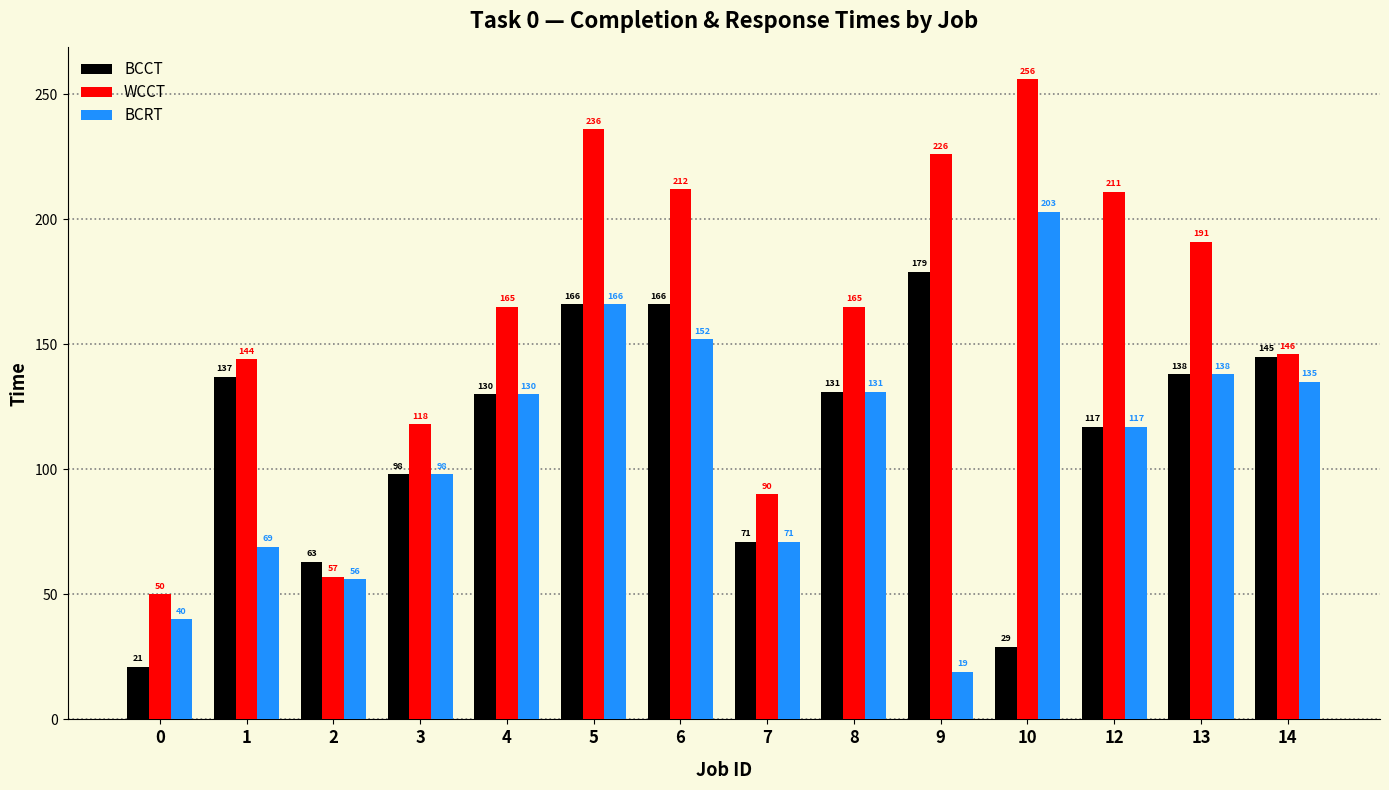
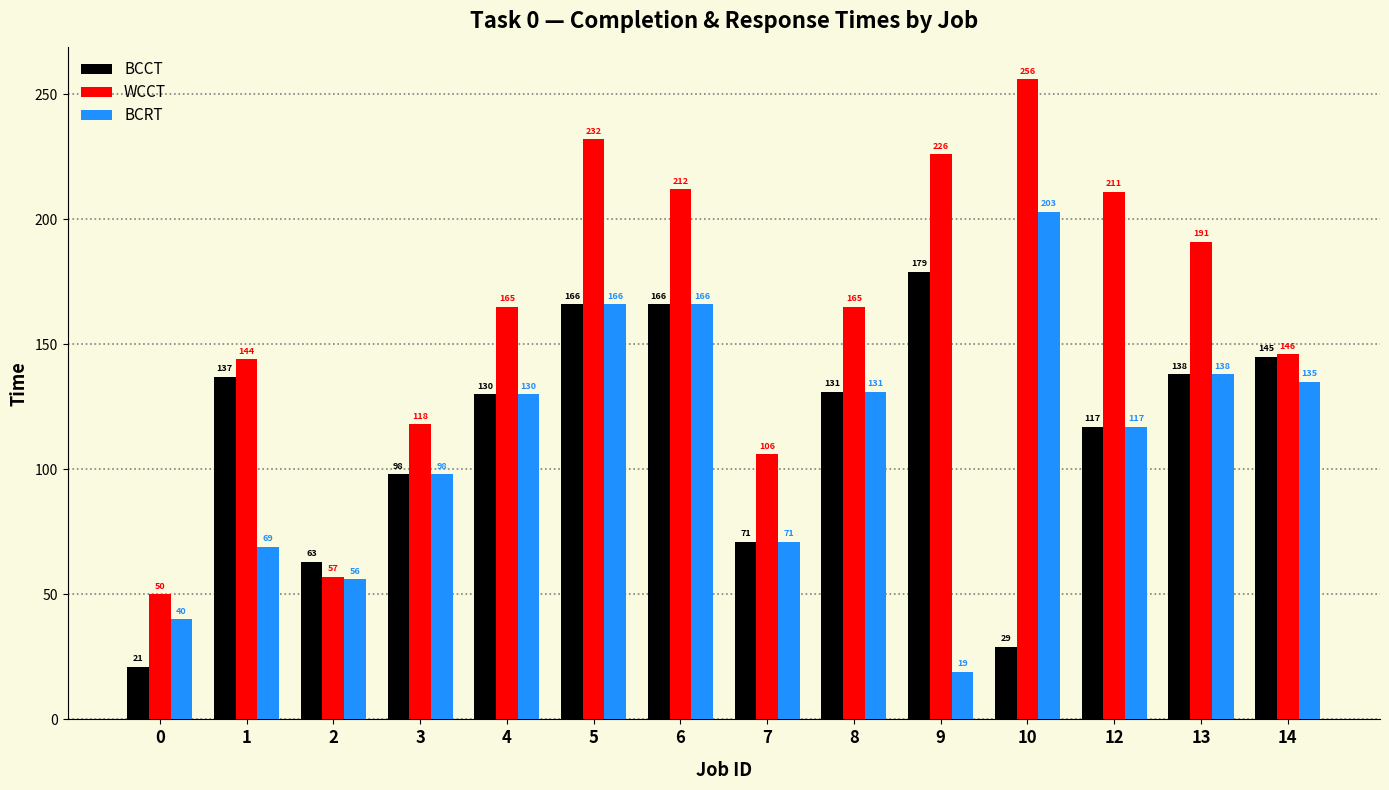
  {
    "BCCT": {
      "0": 21,
      "1": 137,
      "2": 63,
      "3": 98,
      "4": 130,
      "5": 166,
      "6": 166,
      "7": 71,
      "8": 131,
      "9": 179,
      "10": 29,
      "12": 117,
      "13": 138,
      "14": 145
    },
    "WCCT": {
      "0": 50,
      "1": 144,
      "2": 57,
      "3": 118,
      "4": 165,
-     "5": 236,
+     "5": 232,
      "6": 212,
-     "7": 90,
+     "7": 106,
      "8": 165,
      "9": 226,
      "10": 256,
      "12": 211,
      "13": 191,
      "14": 146
    },
    "BCRT": {
      "0": 40,
      "1": 69,
      "2": 56,
      "3": 98,
      "4": 130,
      "5": 166,
-     "6": 152,
+     "6": 166,
      "7": 71,
      "8": 131,
      "9": 19,
      "10": 203,
      "12": 117,
      "13": 138,
      "14": 135
    }
  }
